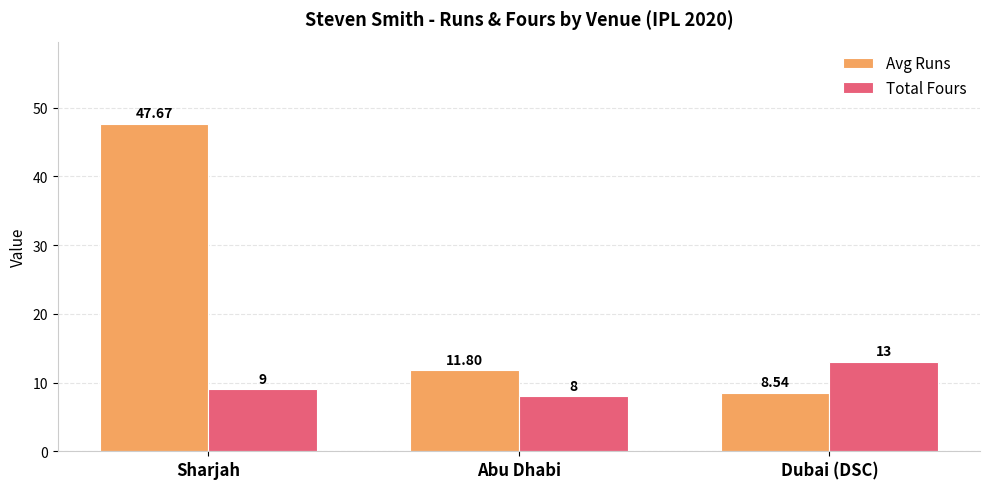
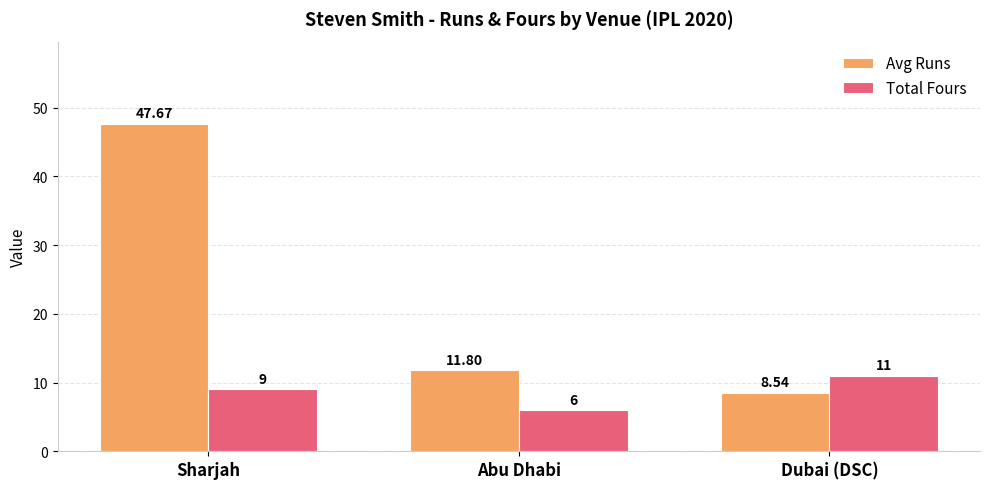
  {
    "Avg Runs": {
      "Sharjah": 47.67,
      "Abu Dhabi": 11.80,
      "Dubai (DSC)": 8.54
    },
    "Total Fours": {
      "Sharjah": 9,
-     "Abu Dhabi": 8,
-     "Dubai (DSC)": 13
+     "Abu Dhabi": 6,
+     "Dubai (DSC)": 11
    }
  }
